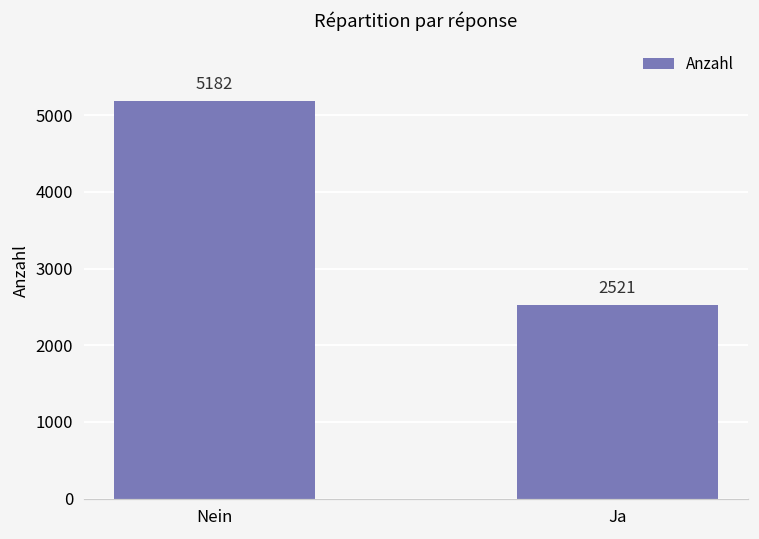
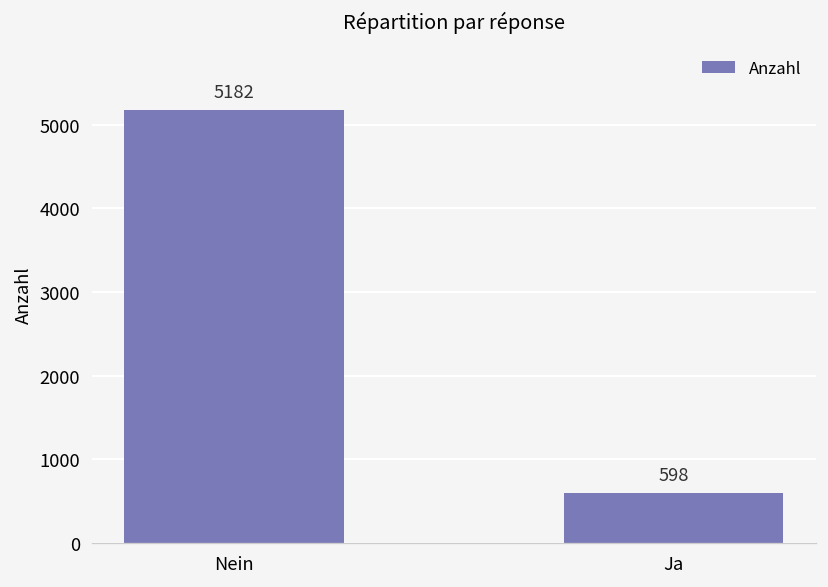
  {
    "Nein": 5182,
-   "Ja": 2521
+   "Ja": 598
  }
